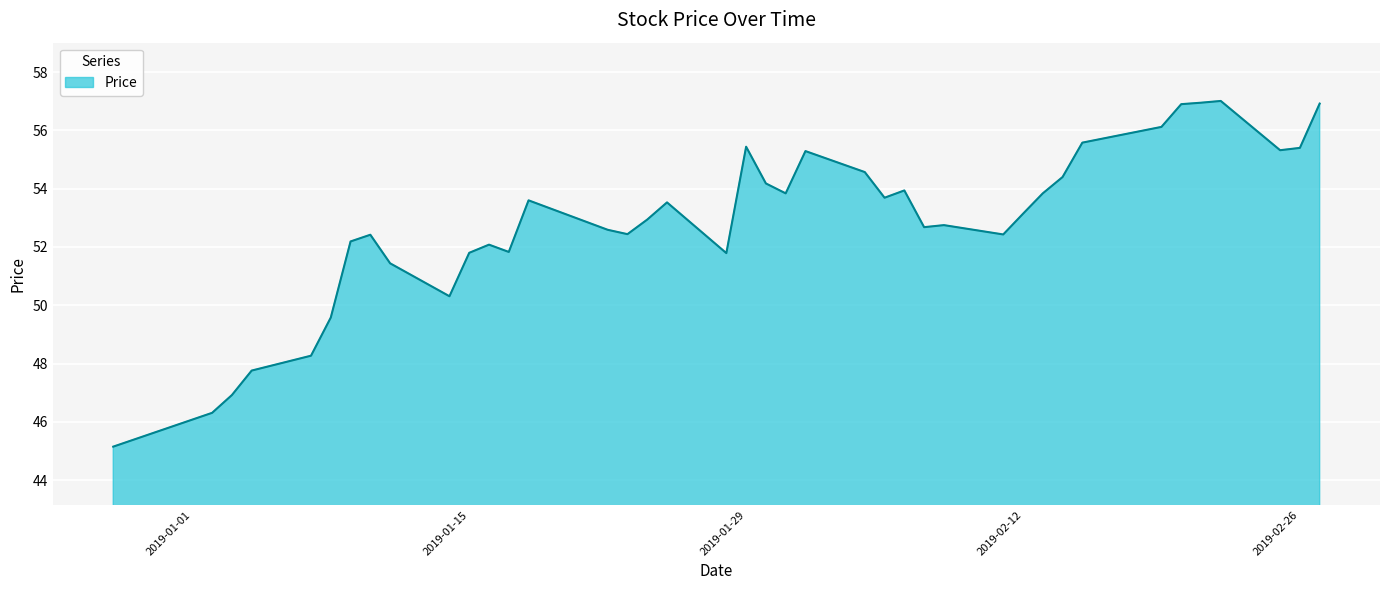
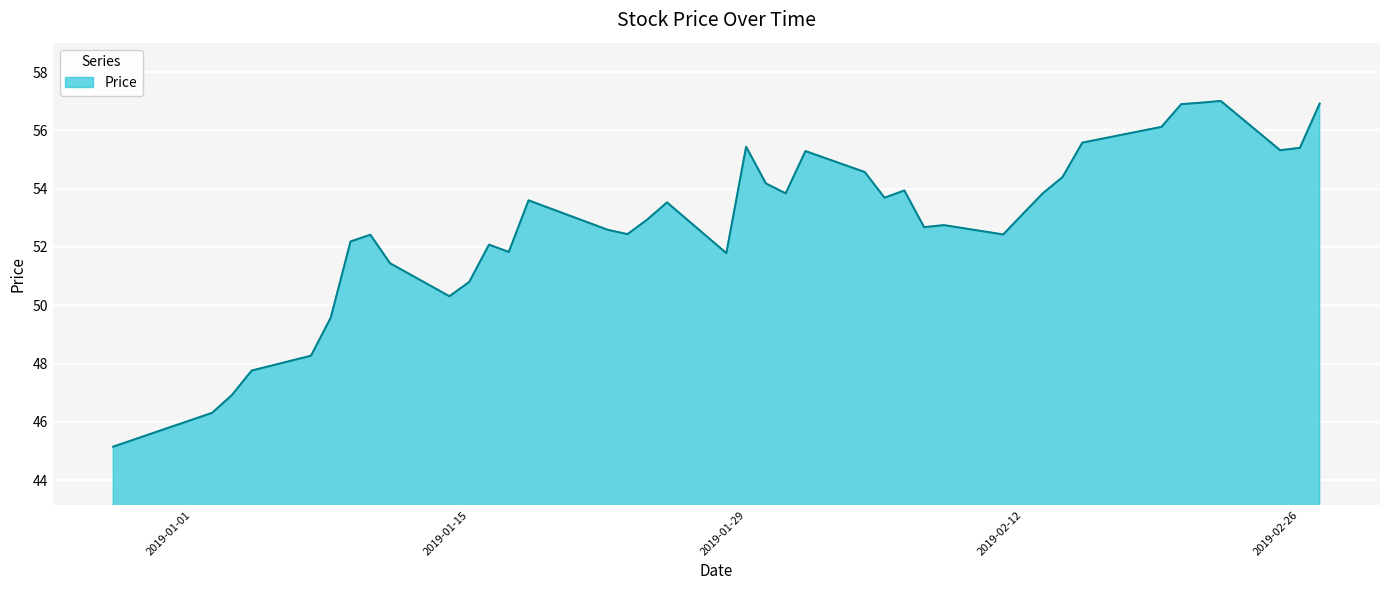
  {
-   "2019-01-15": 51.8,
+   "2019-01-15": 50.8,
    "2019-01-29": 55.4,
    "2019-02-12": 53.1,
    "2019-02-26": 55.4
  }
